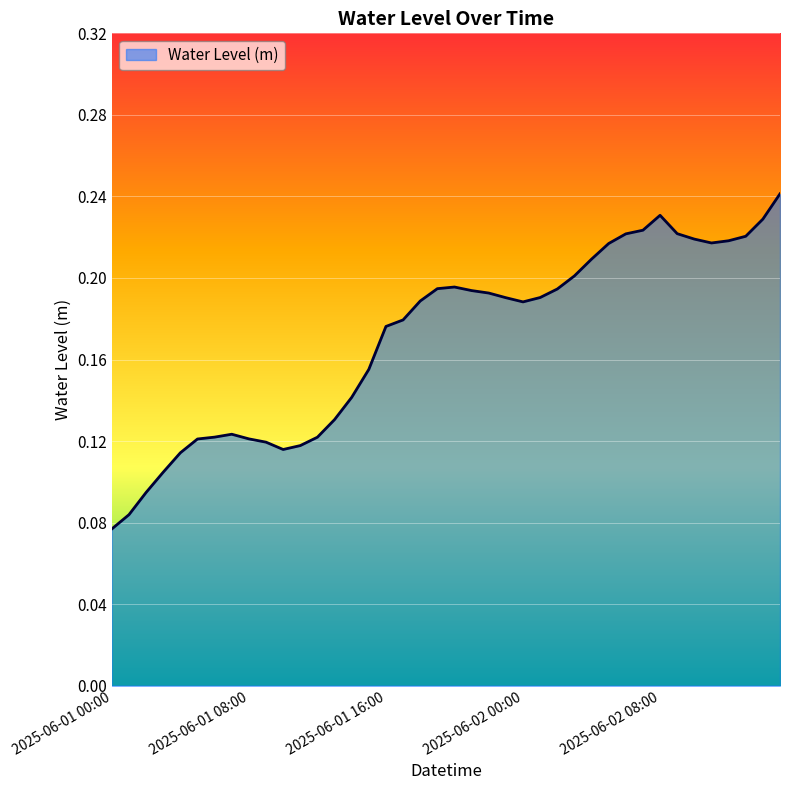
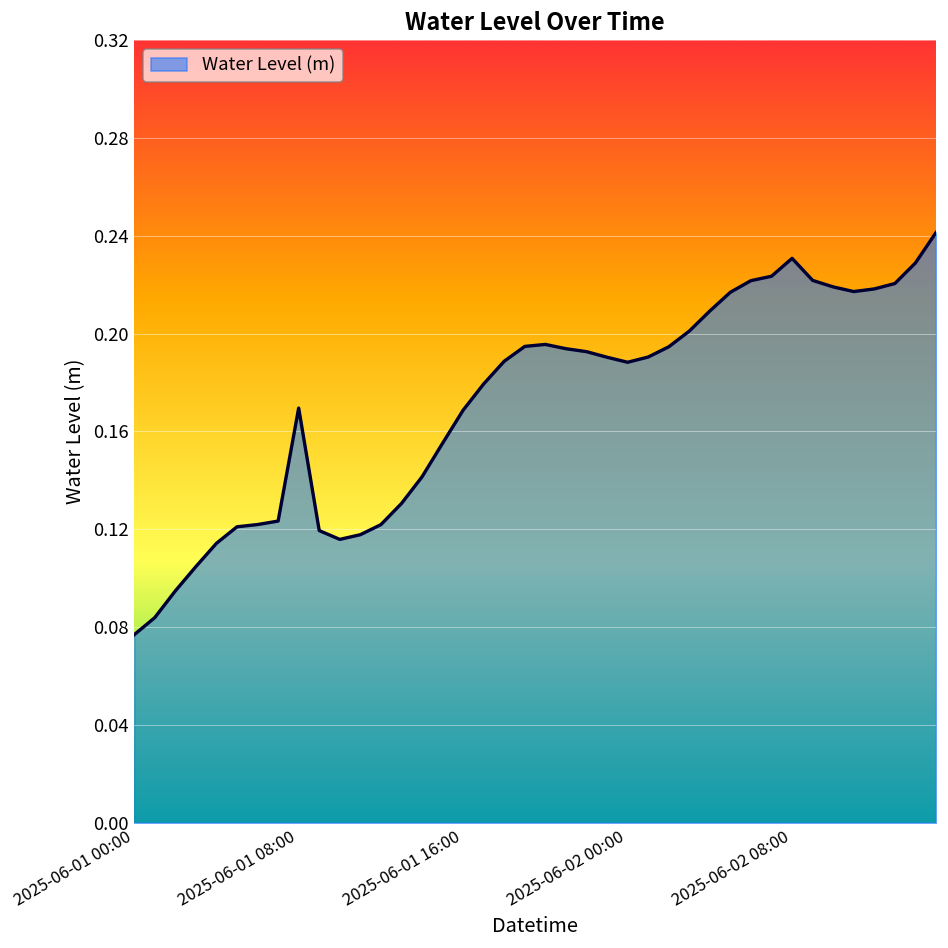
  {
    "2025-06-01 00:00": 0.077,
-   "2025-06-01 08:00": 0.121,
-   "2025-06-01 16:00": 0.176,
+   "2025-06-01 08:00": 0.170,
+   "2025-06-01 16:00": 0.169,
    "2025-06-02 00:00": 0.188,
    "2025-06-02 08:00": 0.231
  }
